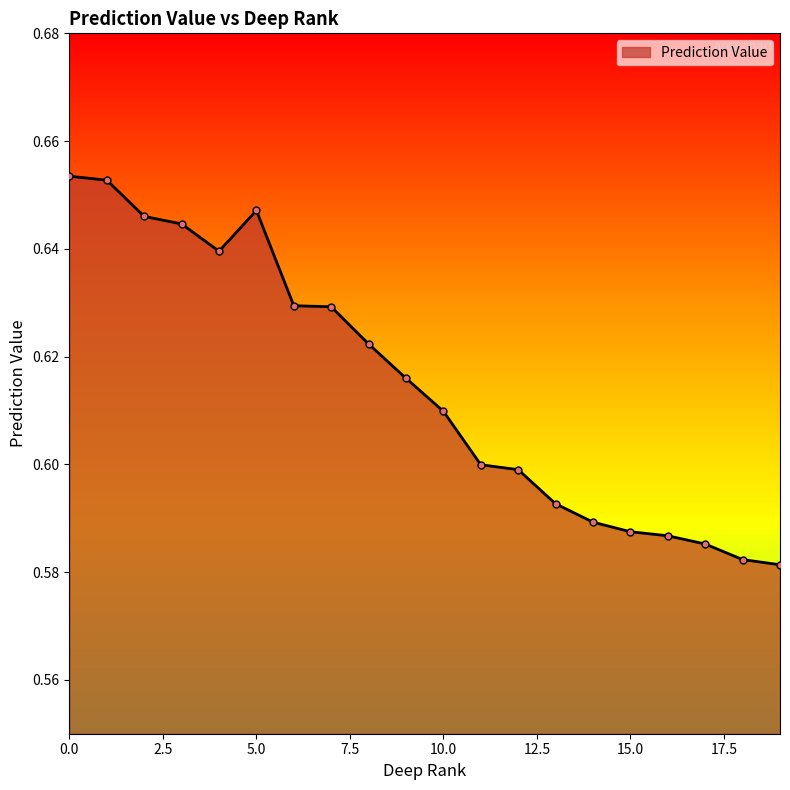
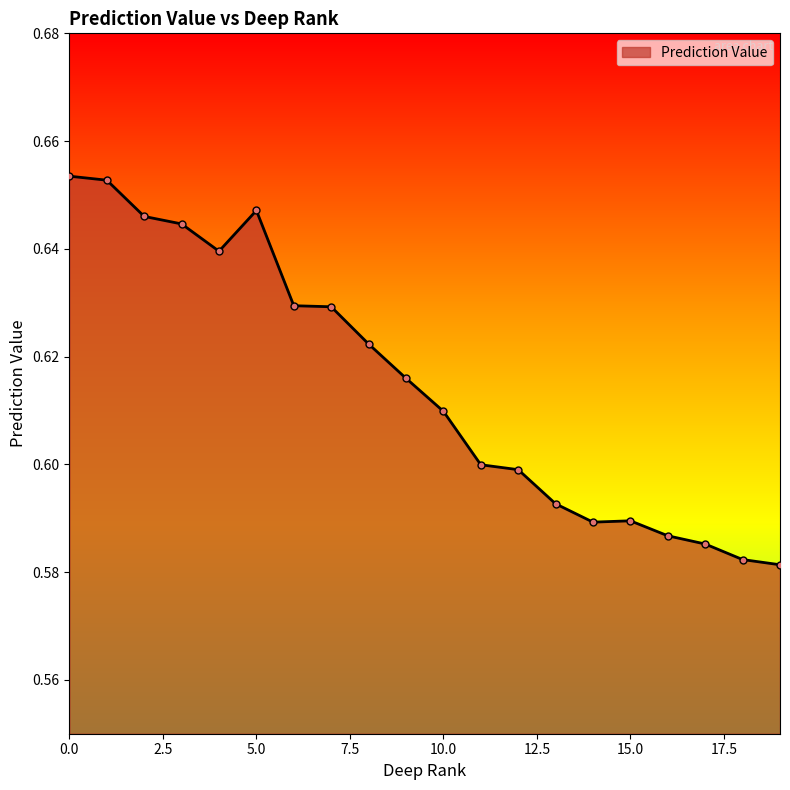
  {
    "0.0": 0.653,
    "5.0": 0.647,
    "10.0": 0.610,
-   "15.0": 0.587
+   "15.0": 0.590
  }
